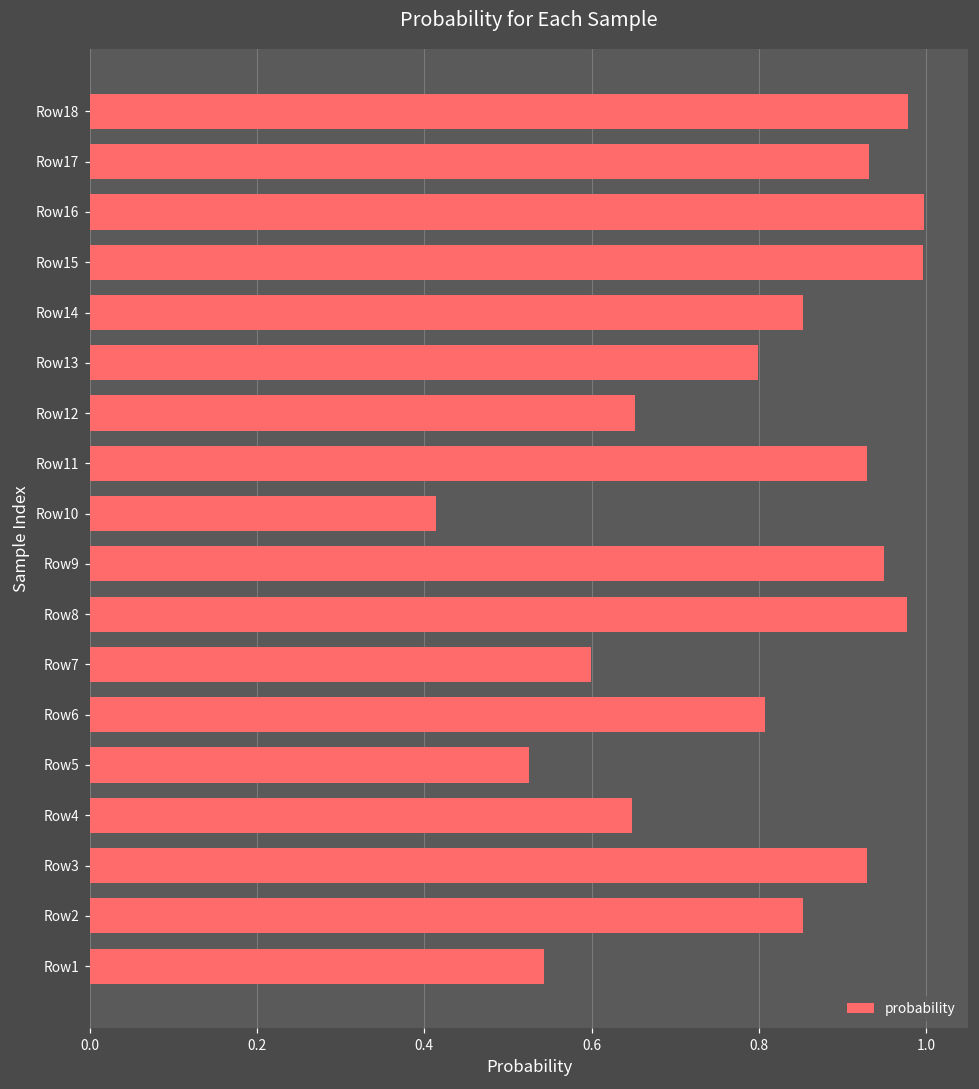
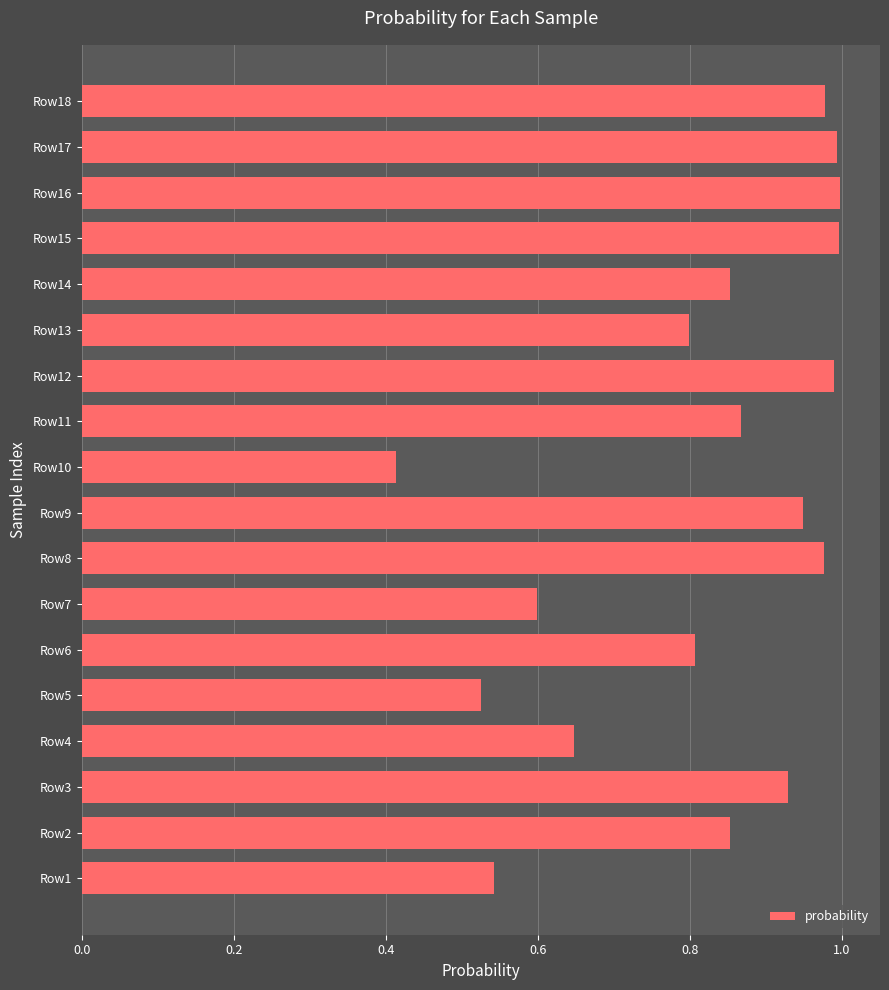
  {
    "Row18": 0.98,
-   "Row17": 0.93,
+   "Row17": 0.99,
    "Row16": 1.00,
    "Row15": 1.00,
    "Row14": 0.85,
    "Row13": 0.80,
-   "Row12": 0.65,
-   "Row11": 0.93,
+   "Row12": 0.99,
+   "Row11": 0.87,
    "Row10": 0.41,
    "Row9": 0.95,
    "Row8": 0.98,
    "Row7": 0.60,
    "Row6": 0.81,
    "Row5": 0.53,
    "Row4": 0.65,
    "Row3": 0.93,
    "Row2": 0.85,
    "Row1": 0.54
  }
